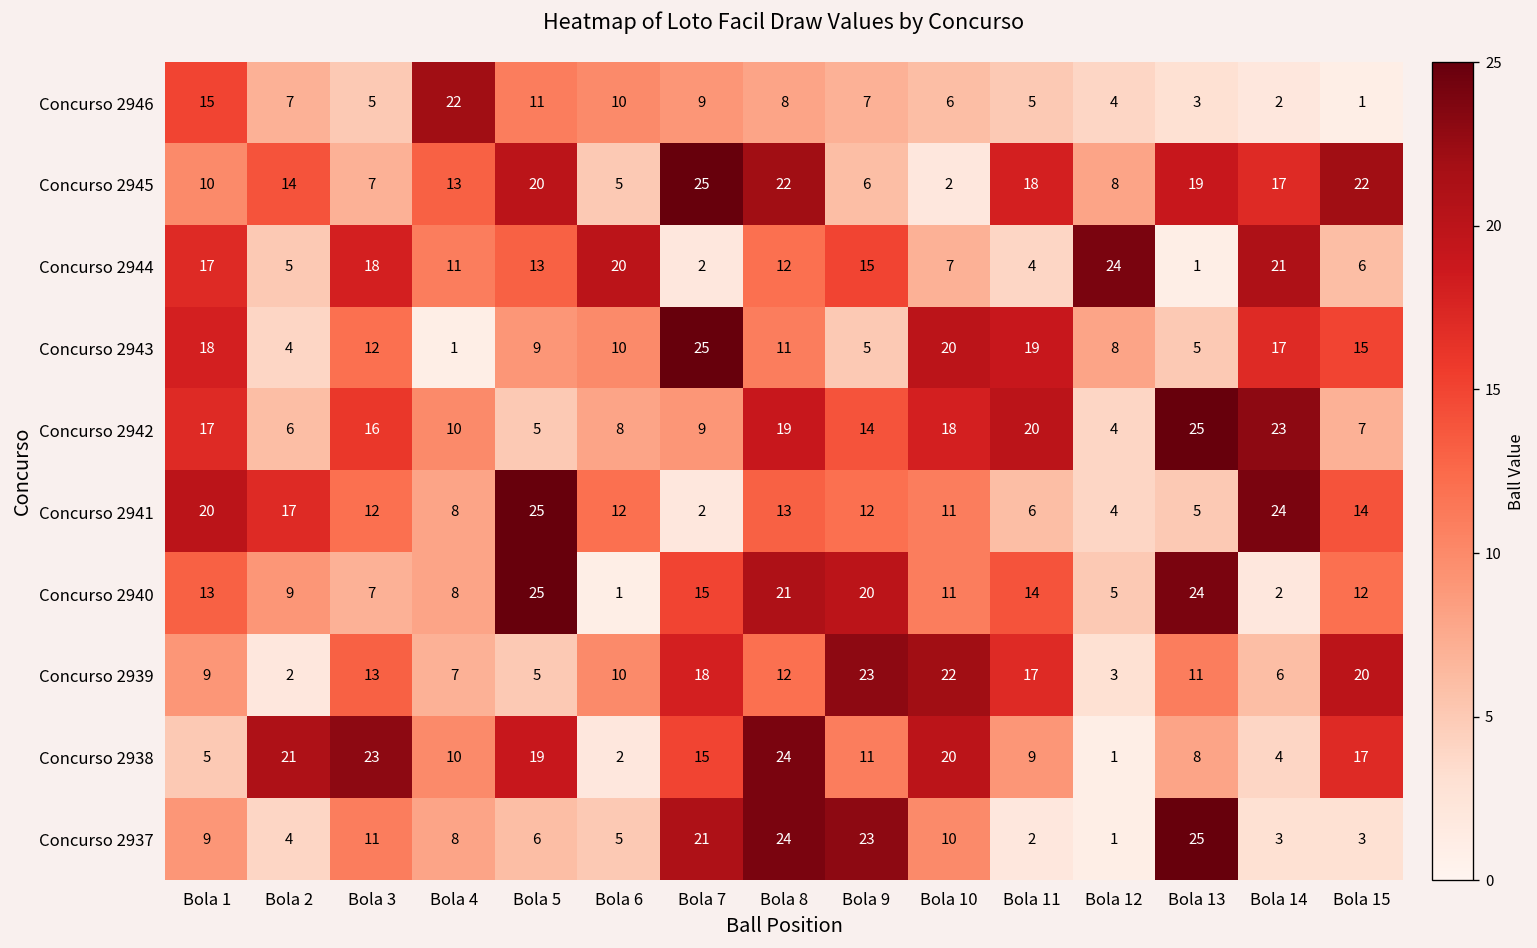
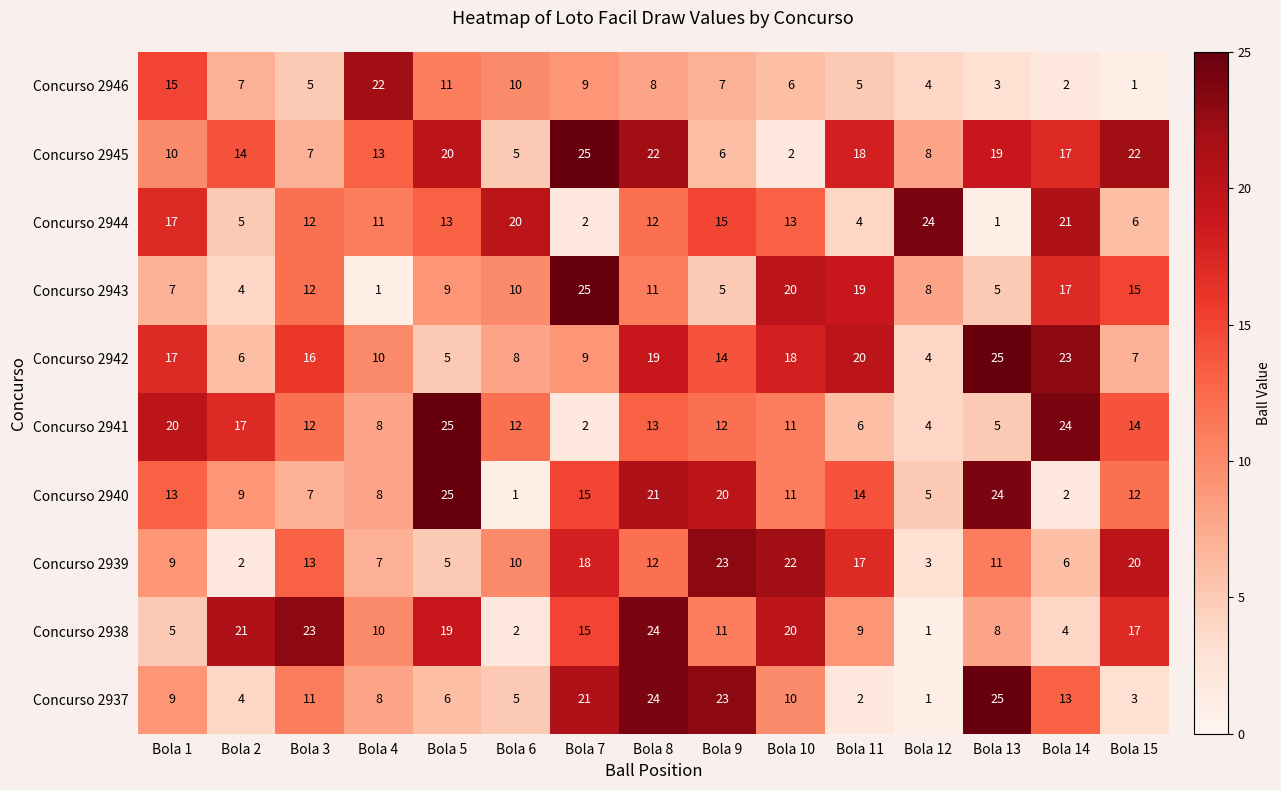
  {
    "Concurso 2946": {
      "Bola 1": 15,
      "Bola 2": 7,
      "Bola 3": 5,
      "Bola 4": 22,
      "Bola 5": 11,
      "Bola 6": 10,
      "Bola 7": 9,
      "Bola 8": 8,
      "Bola 9": 7,
      "Bola 10": 6,
      "Bola 11": 5,
      "Bola 12": 4,
      "Bola 13": 3,
      "Bola 14": 2,
      "Bola 15": 1
    },
    "Concurso 2945": {
      "Bola 1": 10,
      "Bola 2": 14,
      "Bola 3": 7,
      "Bola 4": 13,
      "Bola 5": 20,
      "Bola 6": 5,
      "Bola 7": 25,
      "Bola 8": 22,
      "Bola 9": 6,
      "Bola 10": 2,
      "Bola 11": 18,
      "Bola 12": 8,
      "Bola 13": 19,
      "Bola 14": 17,
      "Bola 15": 22
    },
    "Concurso 2944": {
      "Bola 1": 17,
      "Bola 2": 5,
-     "Bola 3": 18,
+     "Bola 3": 12,
      "Bola 4": 11,
      "Bola 5": 13,
      "Bola 6": 20,
      "Bola 7": 2,
      "Bola 8": 12,
      "Bola 9": 15,
-     "Bola 10": 7,
+     "Bola 10": 13,
      "Bola 11": 4,
      "Bola 12": 24,
      "Bola 13": 1,
      "Bola 14": 21,
      "Bola 15": 6
    },
    "Concurso 2943": {
-     "Bola 1": 18,
+     "Bola 1": 7,
      "Bola 2": 4,
      "Bola 3": 12,
      "Bola 4": 1,
      "Bola 5": 9,
      "Bola 6": 10,
      "Bola 7": 25,
      "Bola 8": 11,
      "Bola 9": 5,
      "Bola 10": 20,
      "Bola 11": 19,
      "Bola 12": 8,
      "Bola 13": 5,
      "Bola 14": 17,
      "Bola 15": 15
    },
    "Concurso 2942": {
      "Bola 1": 17,
      "Bola 2": 6,
      "Bola 3": 16,
      "Bola 4": 10,
      "Bola 5": 5,
      "Bola 6": 8,
      "Bola 7": 9,
      "Bola 8": 19,
      "Bola 9": 14,
      "Bola 10": 18,
      "Bola 11": 20,
      "Bola 12": 4,
      "Bola 13": 25,
      "Bola 14": 23,
      "Bola 15": 7
    },
    "Concurso 2941": {
      "Bola 1": 20,
      "Bola 2": 17,
      "Bola 3": 12,
      "Bola 4": 8,
      "Bola 5": 25,
      "Bola 6": 12,
      "Bola 7": 2,
      "Bola 8": 13,
      "Bola 9": 12,
      "Bola 10": 11,
      "Bola 11": 6,
      "Bola 12": 4,
      "Bola 13": 5,
      "Bola 14": 24,
      "Bola 15": 14
    },
    "Concurso 2940": {
      "Bola 1": 13,
      "Bola 2": 9,
      "Bola 3": 7,
      "Bola 4": 8,
      "Bola 5": 25,
      "Bola 6": 1,
      "Bola 7": 15,
      "Bola 8": 21,
      "Bola 9": 20,
      "Bola 10": 11,
      "Bola 11": 14,
      "Bola 12": 5,
      "Bola 13": 24,
      "Bola 14": 2,
      "Bola 15": 12
    },
    "Concurso 2939": {
      "Bola 1": 9,
      "Bola 2": 2,
      "Bola 3": 13,
      "Bola 4": 7,
      "Bola 5": 5,
      "Bola 6": 10,
      "Bola 7": 18,
      "Bola 8": 12,
      "Bola 9": 23,
      "Bola 10": 22,
      "Bola 11": 17,
      "Bola 12": 3,
      "Bola 13": 11,
      "Bola 14": 6,
      "Bola 15": 20
    },
    "Concurso 2938": {
      "Bola 1": 5,
      "Bola 2": 21,
      "Bola 3": 23,
      "Bola 4": 10,
      "Bola 5": 19,
      "Bola 6": 2,
      "Bola 7": 15,
      "Bola 8": 24,
      "Bola 9": 11,
      "Bola 10": 20,
      "Bola 11": 9,
      "Bola 12": 1,
      "Bola 13": 8,
      "Bola 14": 4,
      "Bola 15": 17
    },
    "Concurso 2937": {
      "Bola 1": 9,
      "Bola 2": 4,
      "Bola 3": 11,
      "Bola 4": 8,
      "Bola 5": 6,
      "Bola 6": 5,
      "Bola 7": 21,
      "Bola 8": 24,
      "Bola 9": 23,
      "Bola 10": 10,
      "Bola 11": 2,
      "Bola 12": 1,
      "Bola 13": 25,
-     "Bola 14": 3,
+     "Bola 14": 13,
      "Bola 15": 3
    }
  }
